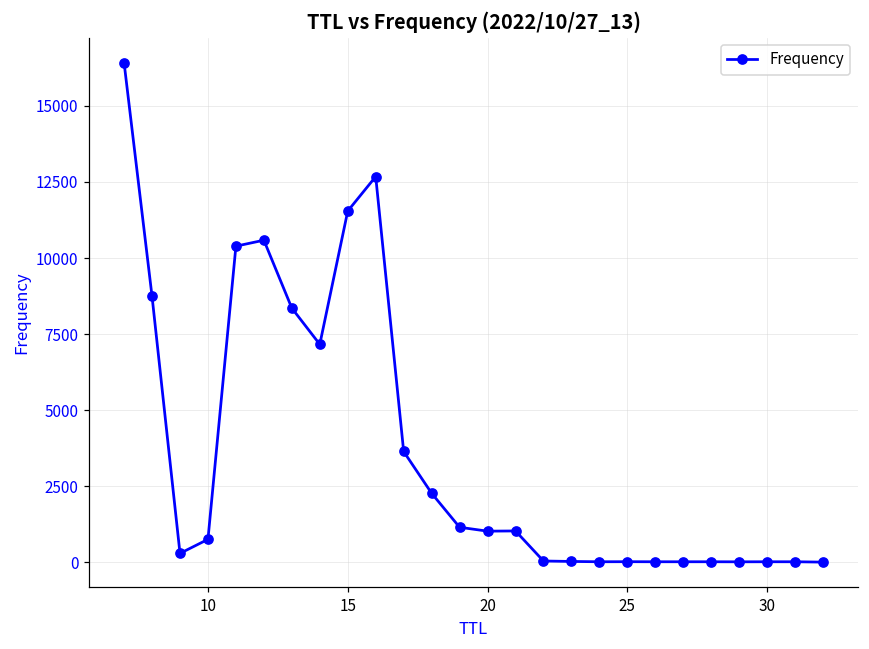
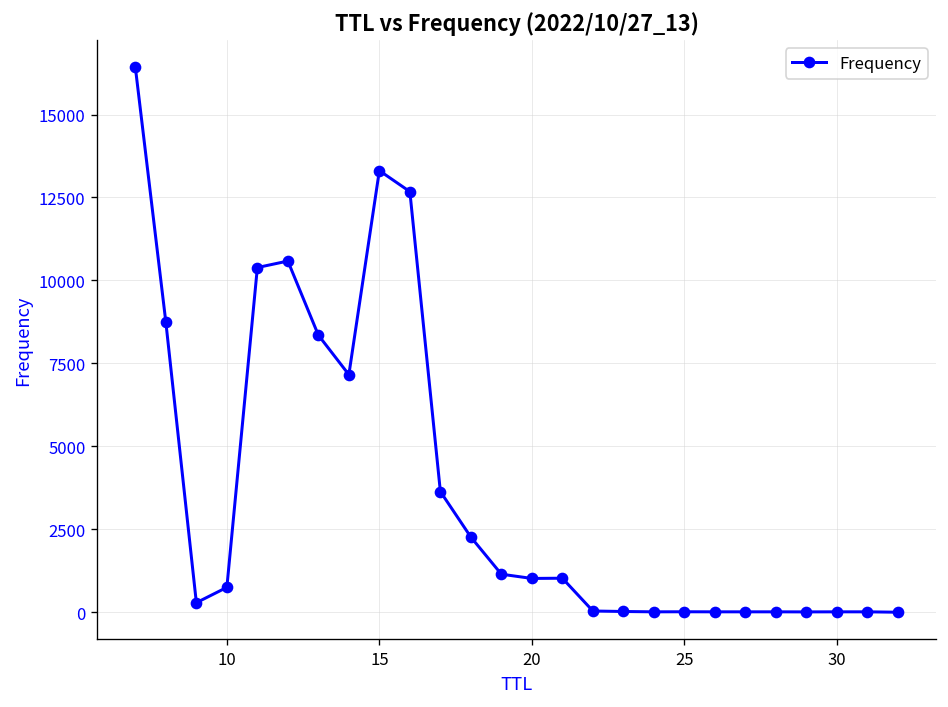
  {
    "10": 800,
-   "15": 11500,
+   "15": 13300,
    "20": 1000,
    "25": 0,
    "30": 0
  }
